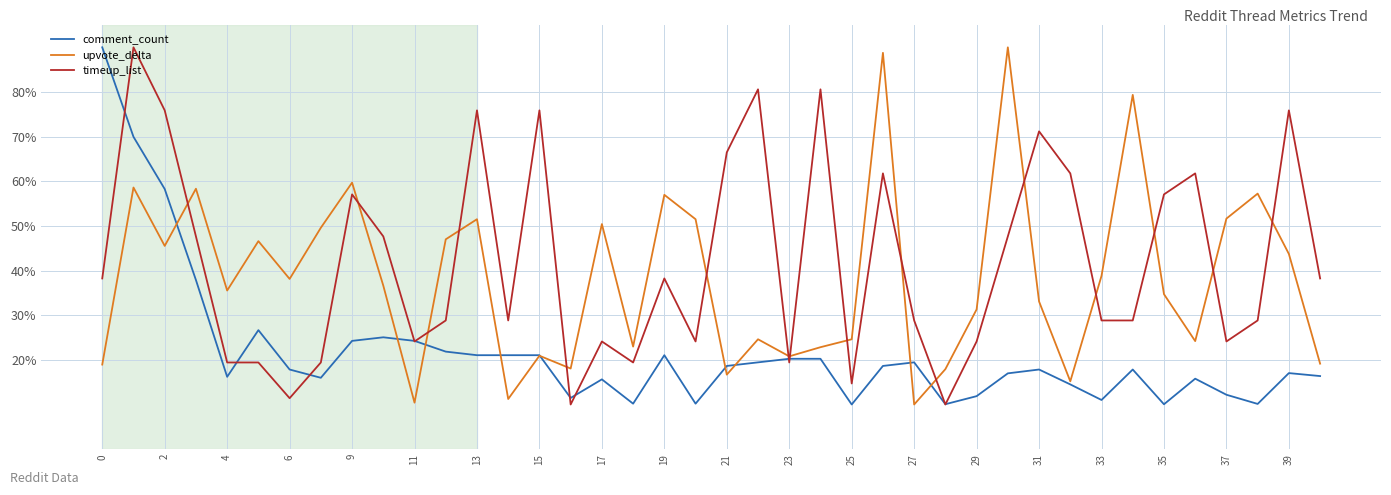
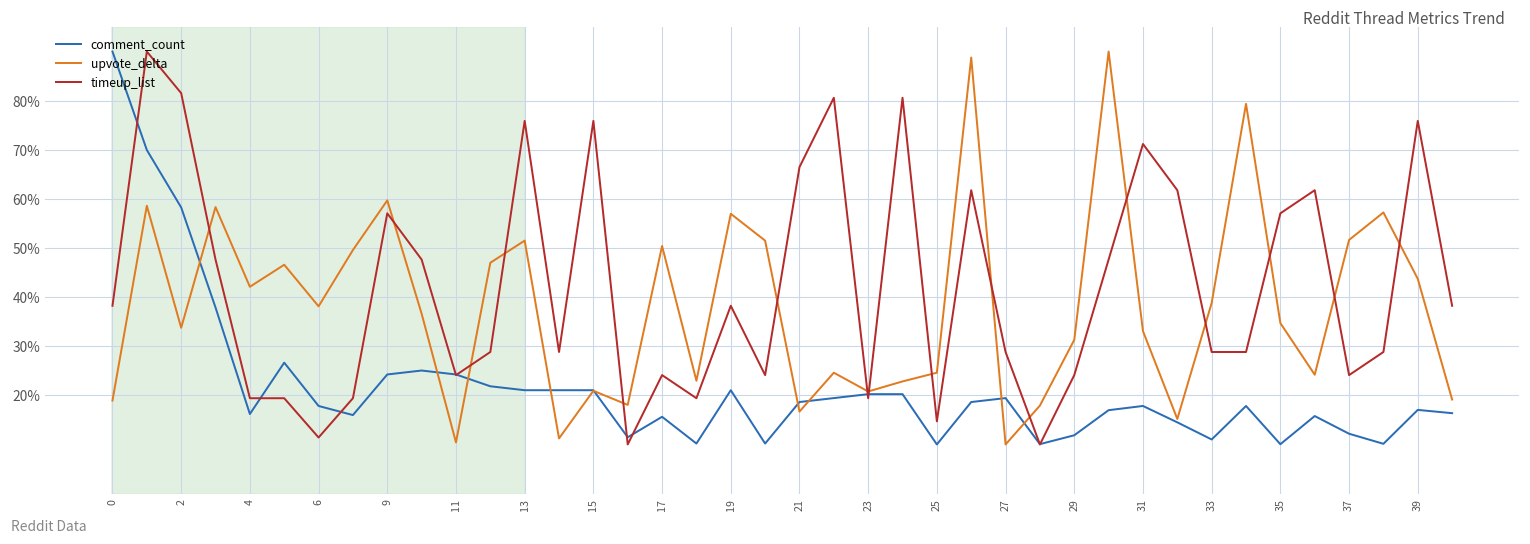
  {
    "comment_count": {
      "0": "90%",
      "2": "58%",
      "4": "16%",
      "6": "18%"
    },
    "upvote_delta": {
      "0": "19%",
-     "2": "46%",
-     "4": "36%",
+     "2": "34%",
+     "4": "42%",
      "6": "38%"
    },
    "timeup_list": {
      "0": "38%",
-     "2": "76%",
+     "2": "82%",
      "4": "19%",
      "6": "11%"
    }
  }
